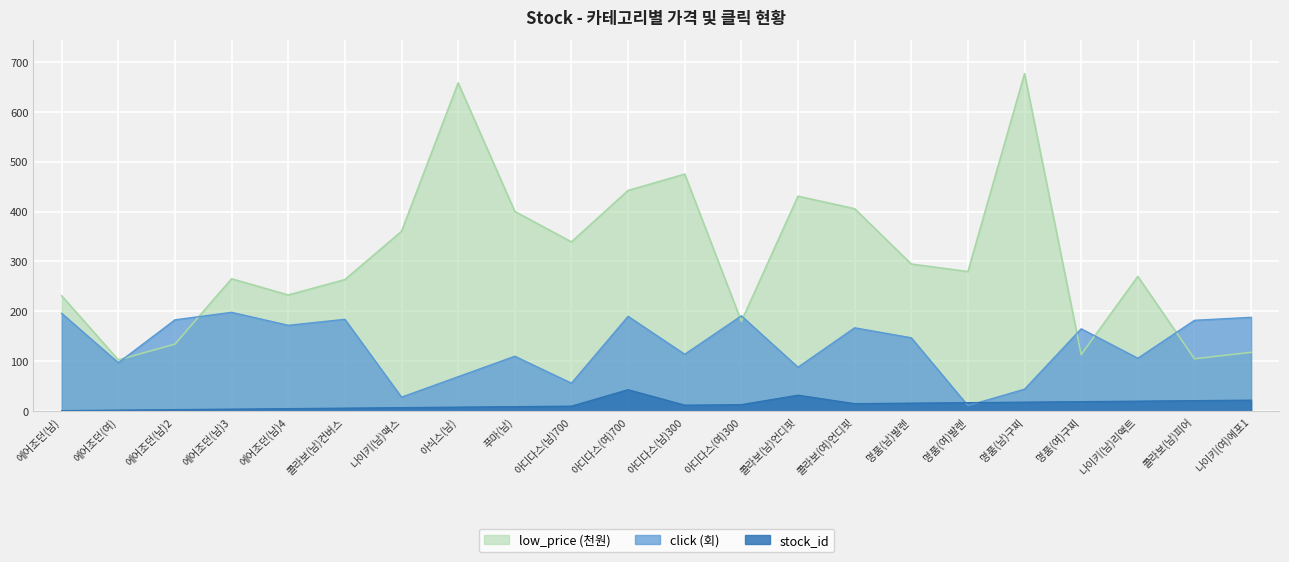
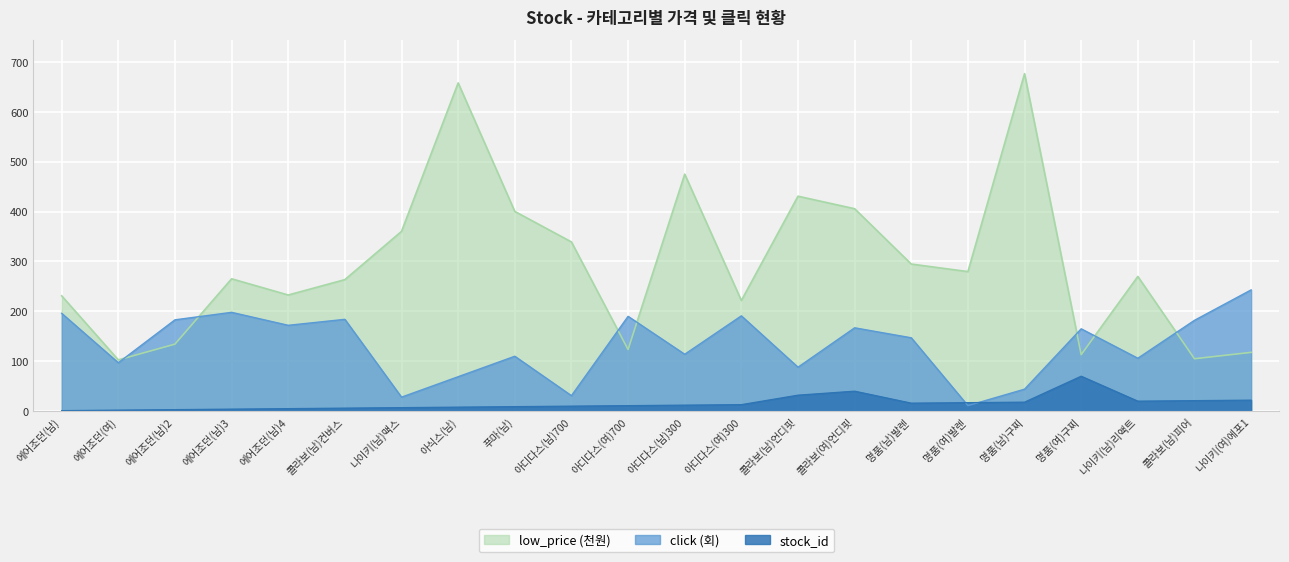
  {
    "low_price (천원)": {
      "에어조던(남)": 230,
      "에어조던(여)": 100,
      "에어조던(남)2": 130,
      "에어조던(남)3": 270,
      "에어조던(남)4": 230,
      "콜라보(남)컨버스": 260,
      "나이키(남)맥스": 360,
      "아식스(남)": 660,
      "푸마(남)": 400,
      "아디다스(남)700": 340,
-     "아디다스(여)700": 440,
+     "아디다스(여)700": 120,
      "아디다스(남)300": 480,
-     "아디다스(여)300": 180,
+     "아디다스(여)300": 220,
      "콜라보(남)언디핏": 430,
      "콜라보(여)언디핏": 410,
      "명품(남)발렌": 290,
      "명품(여)발렌": 280,
      "명품(남)구찌": 680,
      "명품(여)구찌": 110,
      "나이키(남)리액트": 270,
      "콜라보(남)피어": 100,
      "나이키(여)에포1": 120
    },
    "click (회)": {
      "에어조던(남)": 200,
      "에어조던(여)": 100,
      "에어조던(남)2": 180,
      "에어조던(남)3": 200,
      "에어조던(남)4": 170,
      "콜라보(남)컨버스": 180,
      "나이키(남)맥스": 30,
      "아식스(남)": 70,
      "푸마(남)": 110,
-     "아디다스(남)700": 60,
+     "아디다스(남)700": 30,
      "아디다스(여)700": 190,
      "아디다스(남)300": 110,
      "아디다스(여)300": 190,
      "콜라보(남)언디핏": 90,
      "콜라보(여)언디핏": 170,
      "명품(남)발렌": 150,
      "명품(여)발렌": 10,
      "명품(남)구찌": 40,
      "명품(여)구찌": 170,
      "나이키(남)리액트": 110,
      "콜라보(남)피어": 180,
-     "나이키(여)에포1": 190
+     "나이키(여)에포1": 240
    },
    "stock_id": {
      "에어조던(남)": 0,
      "에어조던(여)": 0,
      "에어조던(남)2": 0,
      "에어조던(남)3": 0,
      "에어조던(남)4": 10,
      "콜라보(남)컨버스": 10,
      "나이키(남)맥스": 10,
      "아식스(남)": 10,
      "푸마(남)": 10,
      "아디다스(남)700": 10,
-     "아디다스(여)700": 40,
+     "아디다스(여)700": 10,
      "아디다스(남)300": 10,
      "아디다스(여)300": 10,
      "콜라보(남)언디핏": 30,
-     "콜라보(여)언디핏": 20,
+     "콜라보(여)언디핏": 40,
      "명품(남)발렌": 20,
      "명품(여)발렌": 20,
      "명품(남)구찌": 20,
-     "명품(여)구찌": 20,
+     "명품(여)구찌": 70,
      "나이키(남)리액트": 20,
      "콜라보(남)피어": 20,
      "나이키(여)에포1": 20
    }
  }
